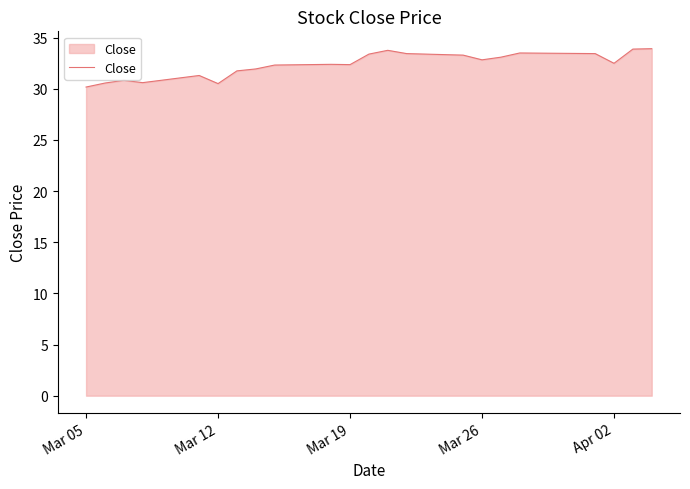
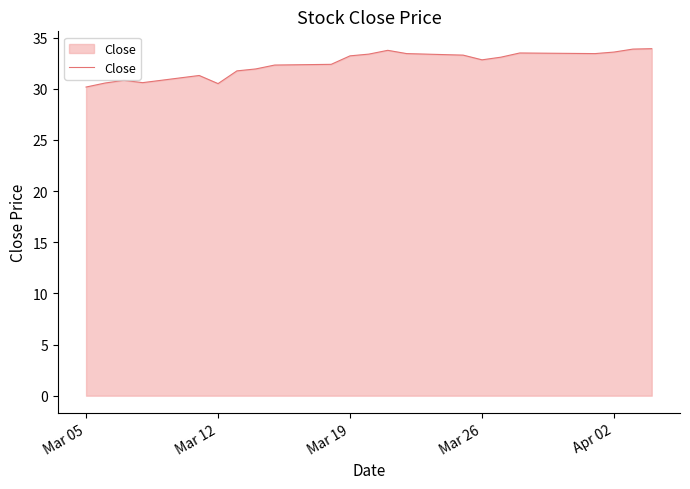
  {
    "Mar 05": 30.2,
    "Mar 12": 30.5,
-   "Mar 19": 32.4,
+   "Mar 19": 33.2,
    "Mar 26": 32.8,
-   "Apr 02": 32.5
+   "Apr 02": 33.6
  }
